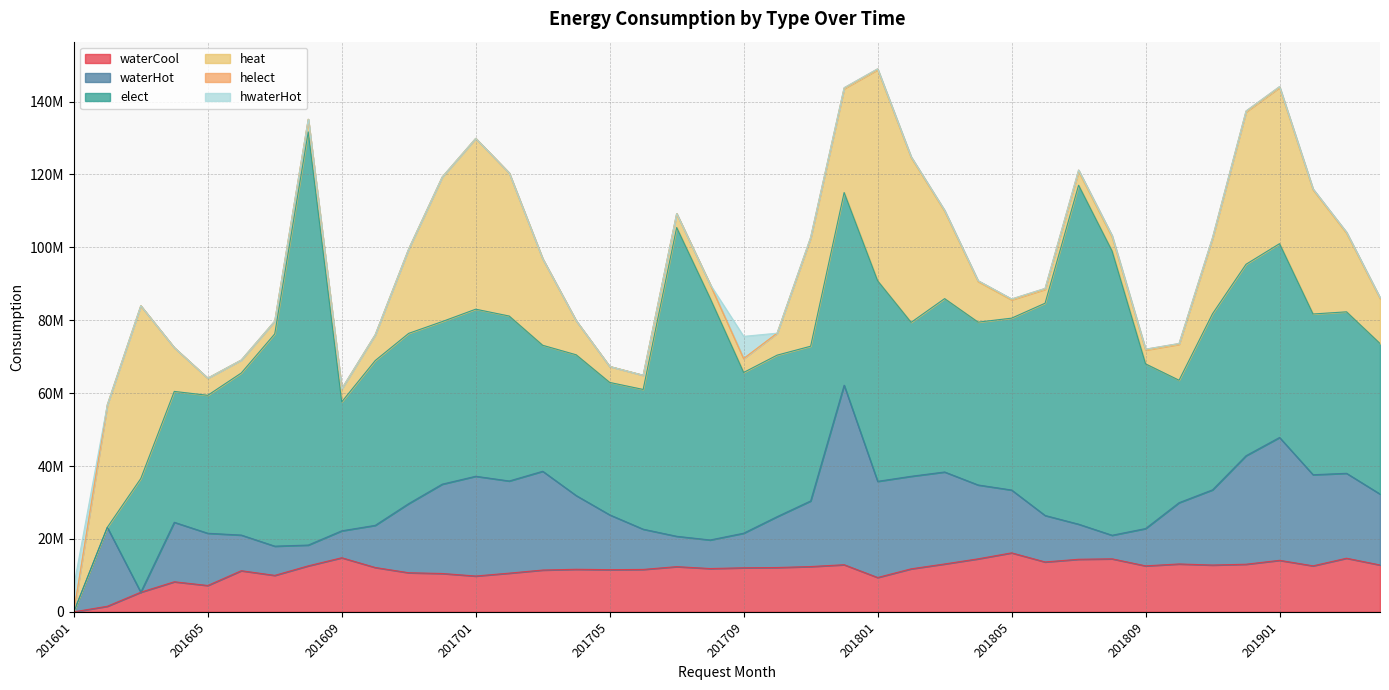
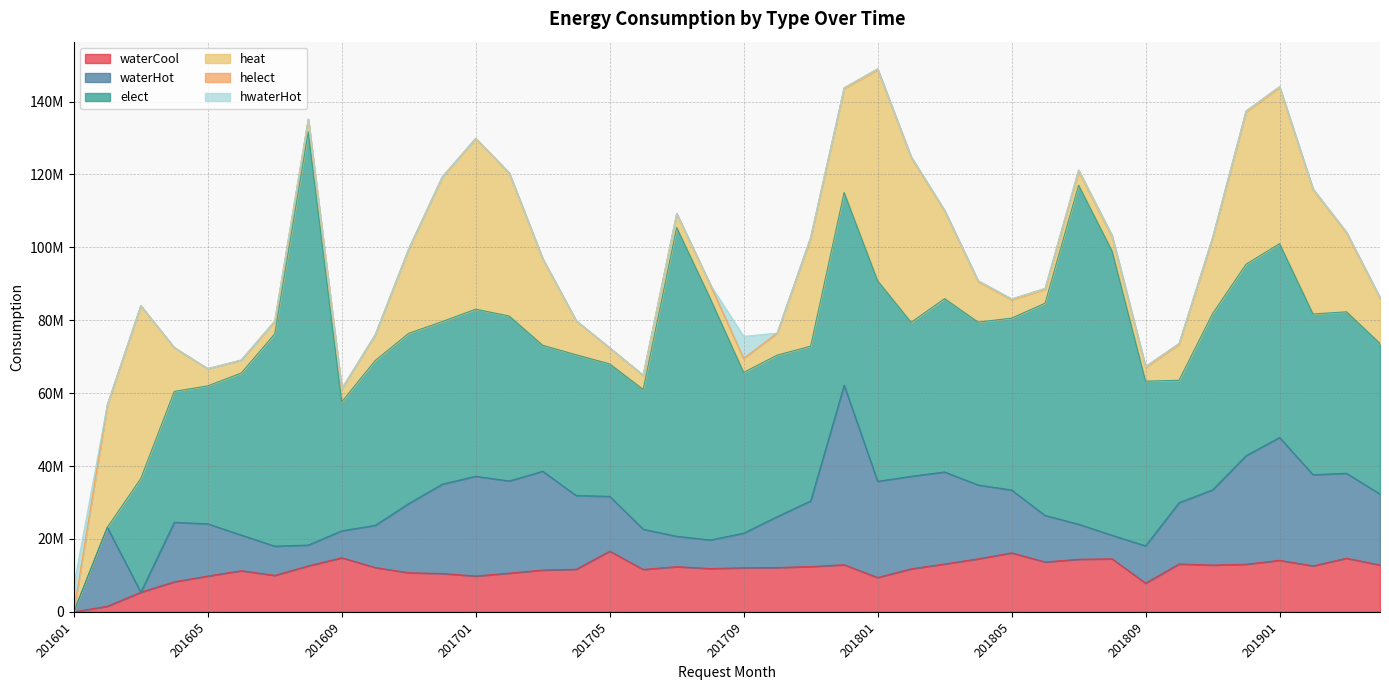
  {
    "waterCool": {
-     "201605": 7000000,
+     "201605": 10000000,
      "201609": 15000000,
      "201701": 10000000,
-     "201705": 12000000,
+     "201705": 17000000,
      "201709": 12000000,
      "201801": 9000000,
      "201805": 16000000,
-     "201809": 13000000,
+     "201809": 8000000,
      "201901": 14000000
    },
    "hwaterHot": {
      "201601": 7000000,
      "201709": 6000000
    }
  }
